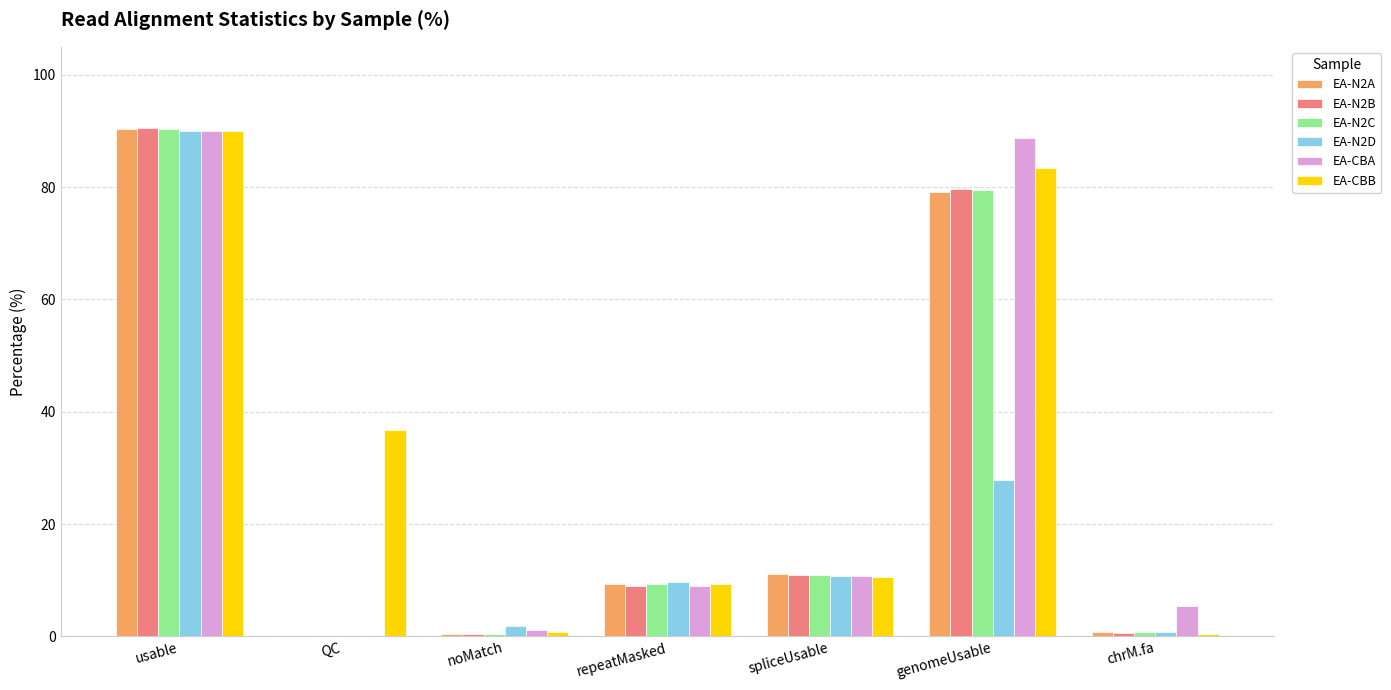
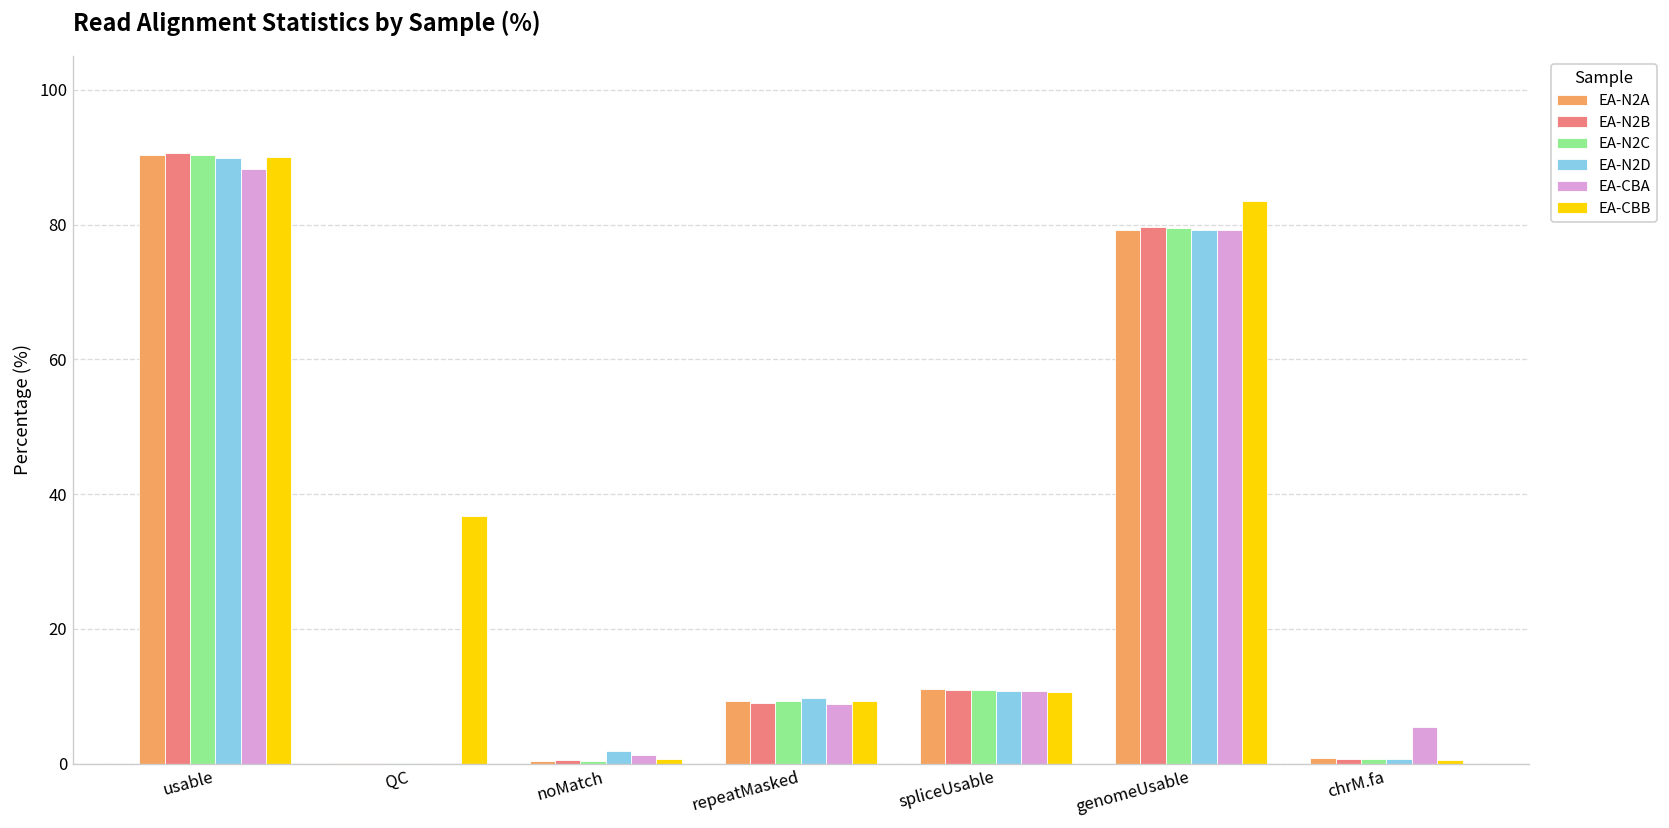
  {
    "EA-N2C": {
      "usable": 90,
      "repeatMasked": 9,
      "spliceUsable": 11,
      "genomeUsable": 79,
      "chrM.fa": 1
    },
    "EA-N2D": {
      "usable": 90,
      "noMatch": 2,
      "repeatMasked": 10,
      "spliceUsable": 11,
-     "genomeUsable": 28,
+     "genomeUsable": 79,
      "chrM.fa": 1
    },
    "EA-CBA": {
-     "usable": 90,
+     "usable": 88,
      "noMatch": 1,
      "repeatMasked": 9,
      "spliceUsable": 11,
-     "genomeUsable": 89,
+     "genomeUsable": 79,
      "chrM.fa": 5
    },
    "EA-CBB": {
      "usable": 90,
      "QC": 37,
      "noMatch": 1,
      "repeatMasked": 9,
      "spliceUsable": 11,
      "genomeUsable": 83,
      "chrM.fa": 0
    }
  }
